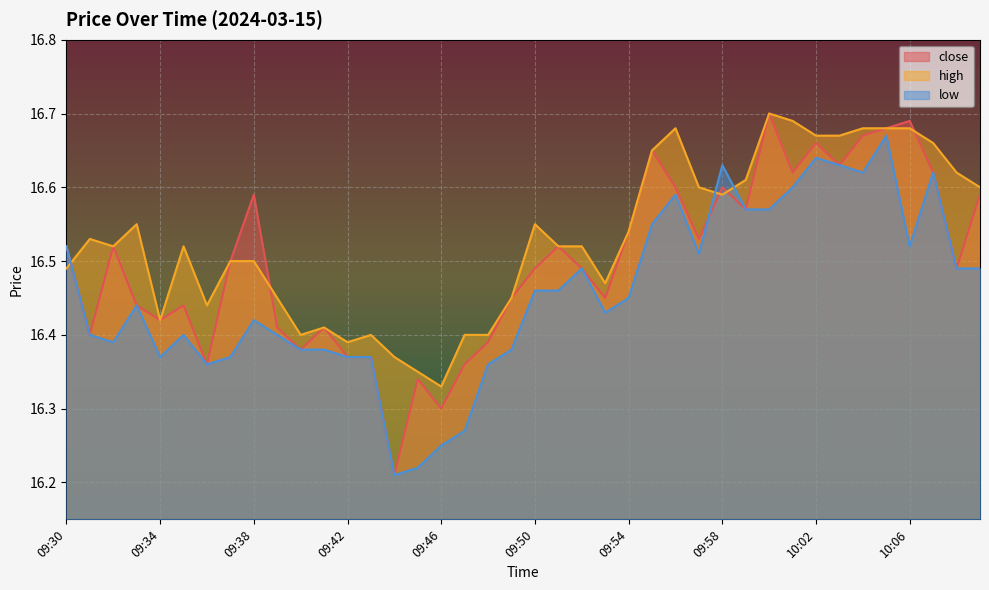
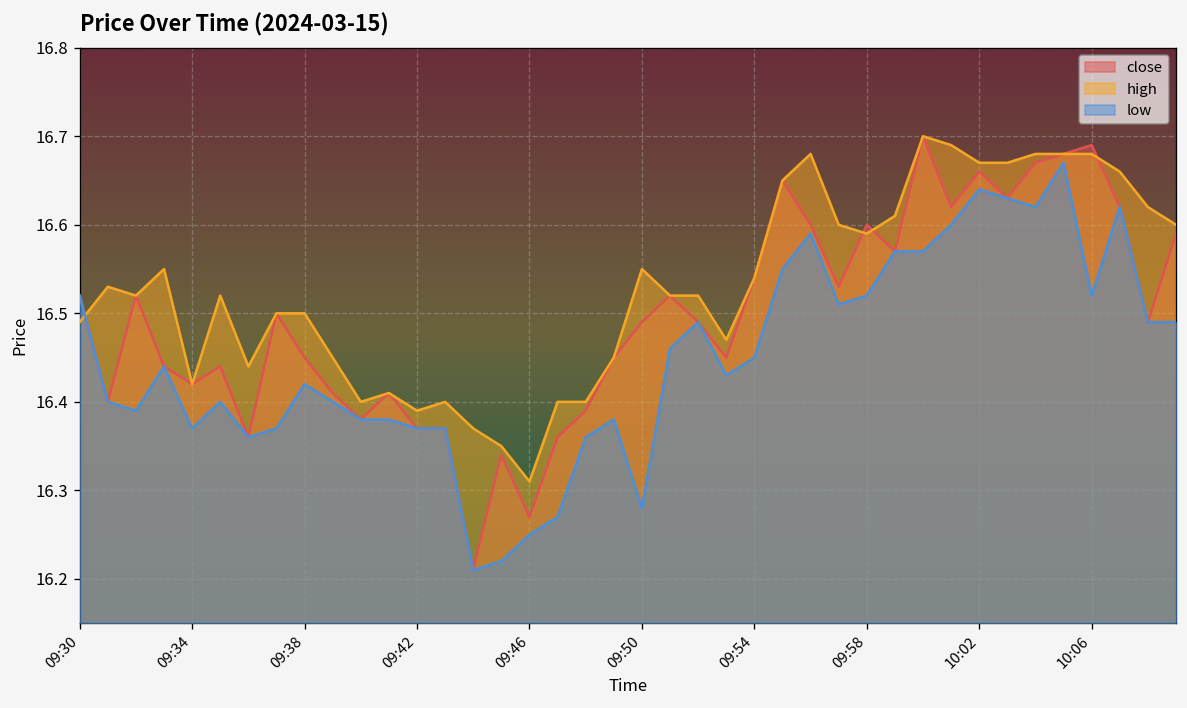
  {
    "close": {
-     "09:38": 16.59,
-     "09:46": 16.30,
+     "09:38": 16.45,
+     "09:46": 16.27,
      "09:50": 16.49,
      "09:58": 16.60,
      "10:02": 16.66,
      "10:06": 16.69
    },
    "high": {
      "09:30": 16.49,
      "09:38": 16.50,
      "09:42": 16.39,
-     "09:46": 16.33,
+     "09:46": 16.31,
      "09:50": 16.55,
      "09:58": 16.59,
      "10:02": 16.67,
      "10:06": 16.68
    },
    "low": {
      "09:34": 16.37,
      "09:38": 16.42,
      "09:46": 16.25,
-     "09:50": 16.46,
+     "09:50": 16.28,
      "09:54": 16.45,
-     "09:58": 16.63,
+     "09:58": 16.52,
      "10:02": 16.64,
      "10:06": 16.52
    }
  }
